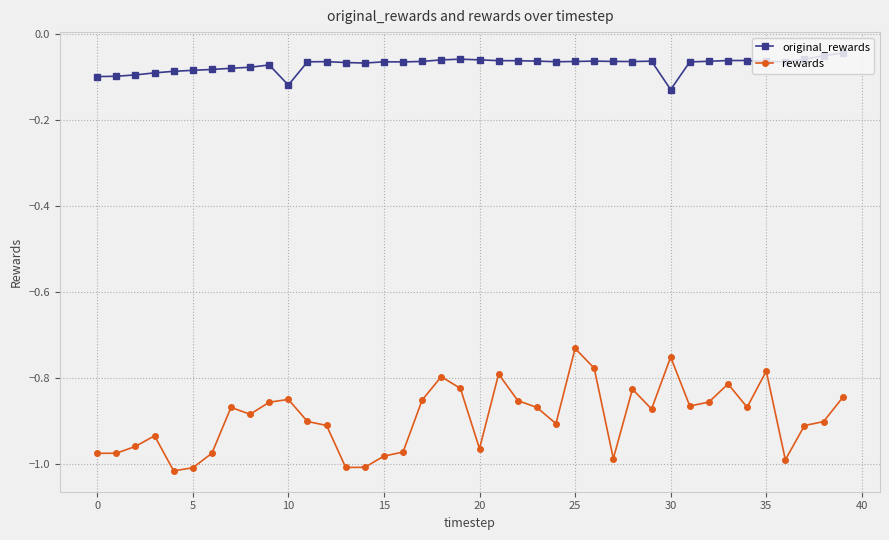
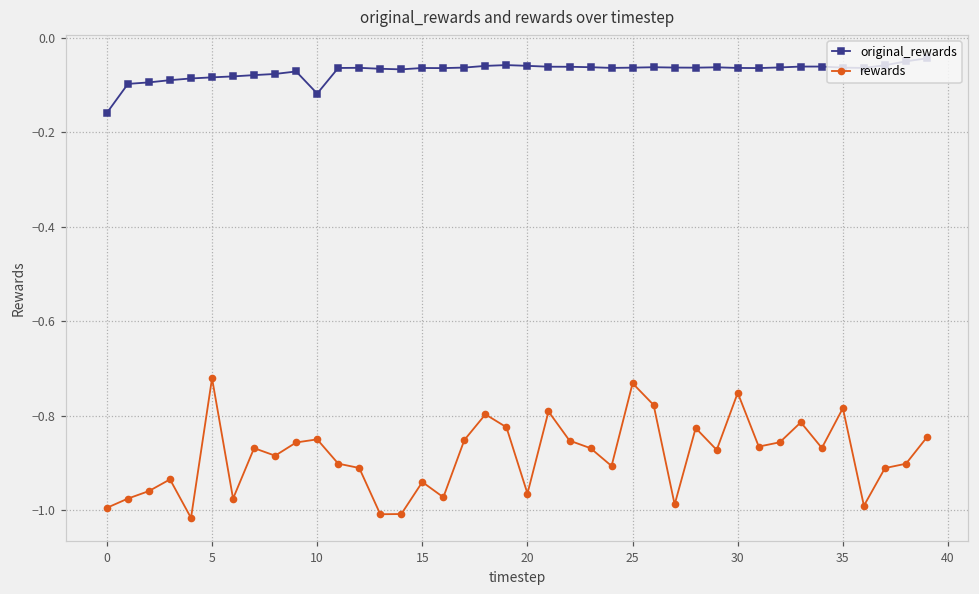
  {
    "original_rewards": {
-     "0": -0.10,
+     "0": -0.16,
      "5": -0.08,
      "10": -0.12,
      "15": -0.06,
      "20": -0.06,
      "25": -0.06,
-     "30": -0.13
+     "30": -0.06
    },
    "rewards": {
-     "0": -0.98,
-     "5": -1.01,
+     "0": -1.00,
+     "5": -0.72,
      "10": -0.85,
-     "15": -0.98,
+     "15": -0.94,
      "20": -0.96,
      "25": -0.73,
      "30": -0.75,
      "35": -0.78
    }
  }
